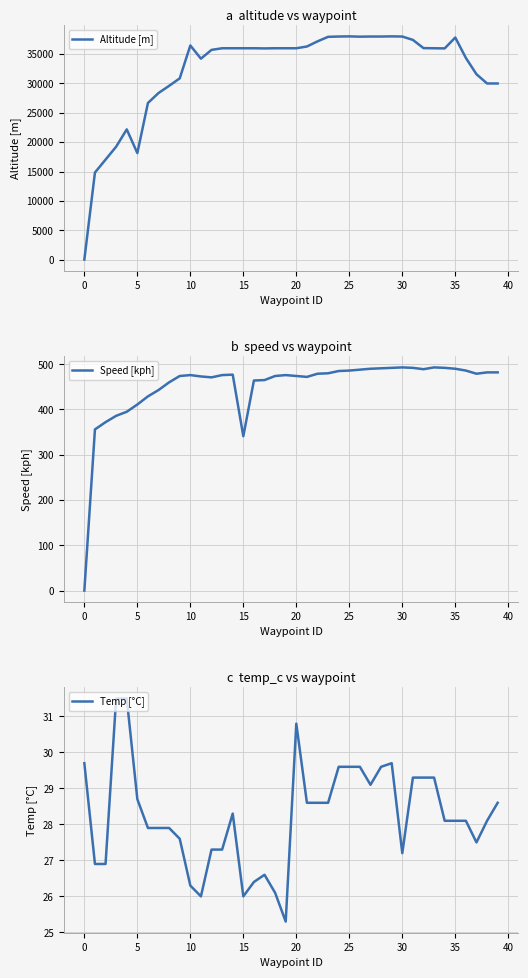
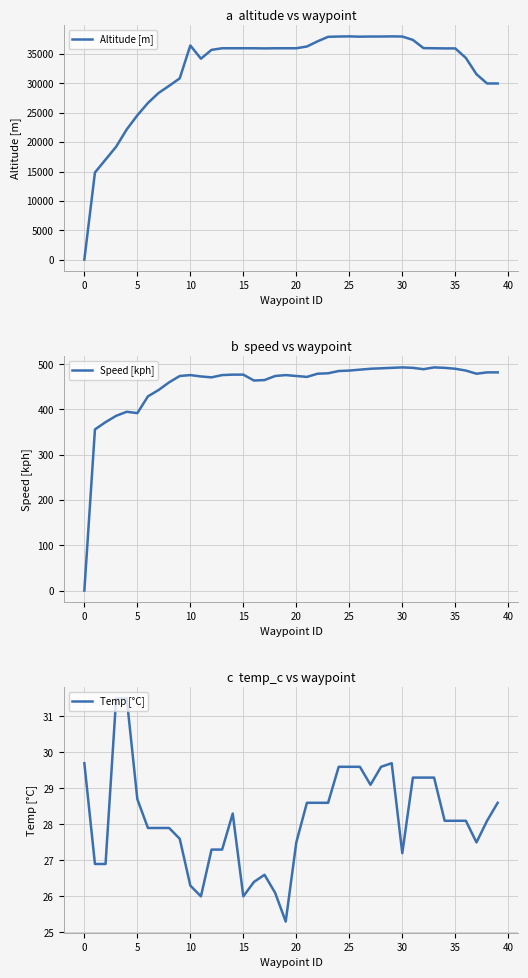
  {
    "a altitude vs waypoint": {
      "0": 0,
-     "5": 18000,
+     "5": 25000,
      "10": 36000,
      "15": 36000,
      "20": 36000,
      "25": 38000,
      "30": 38000,
-     "35": 38000
+     "35": 36000
    },
    "b speed vs waypoint": {
      "0": 0,
-     "5": 410,
+     "5": 390,
      "10": 480,
-     "15": 340,
+     "15": 480,
      "20": 470,
      "25": 490,
      "30": 490,
      "35": 490
    },
    "c temp_c vs waypoint": {
      "0": 29.7,
      "5": 28.7,
      "10": 26.3,
      "15": 26.0,
-     "20": 30.8,
+     "20": 27.5,
      "25": 29.6,
      "30": 27.2,
      "35": 28.1
    }
  }
